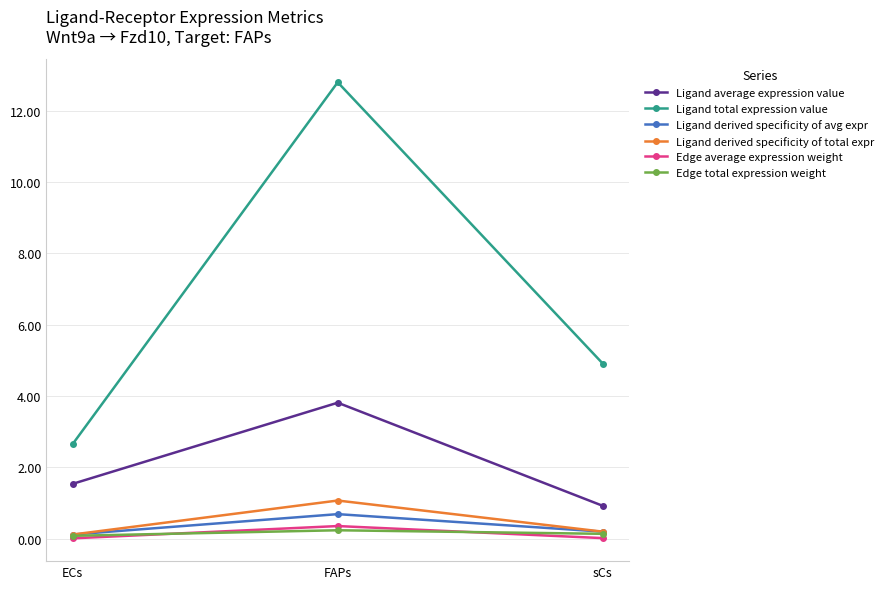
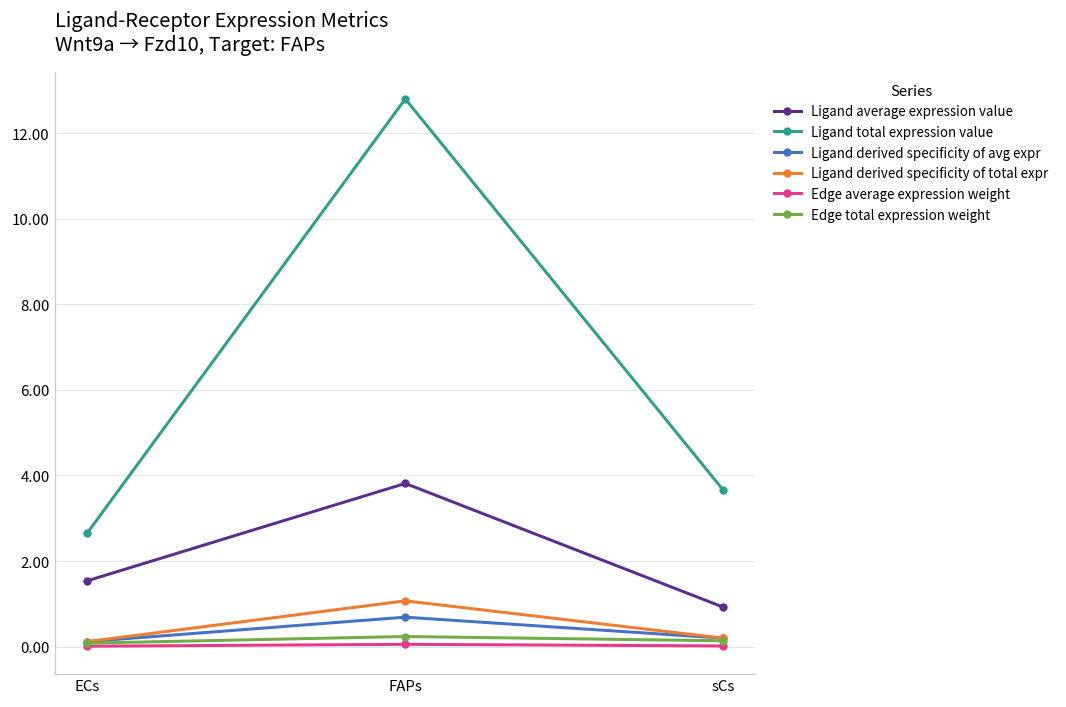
  {
    "Ligand average expression value": {
      "ECs": 1.5,
      "FAPs": 3.8,
      "sCs": 0.9
    },
    "Ligand total expression value": {
      "ECs": 2.7,
      "FAPs": 12.8,
-     "sCs": 4.9
+     "sCs": 3.7
    },
    "Ligand derived specificity of avg expr": {
      "FAPs": 0.7
    },
    "Ligand derived specificity of total expr": {
      "FAPs": 1.1
    },
    "Edge average expression weight": {
-     "FAPs": 0.4,
+     "FAPs": 0.1,
      "sCs": 0.0
    },
    "Edge total expression weight": {
      "FAPs": 0.2
    }
  }
